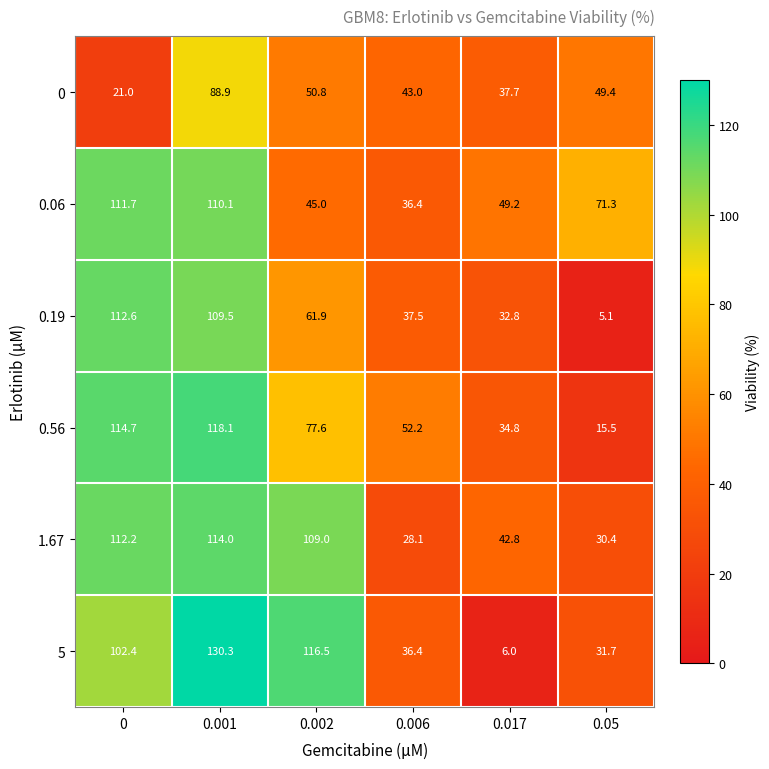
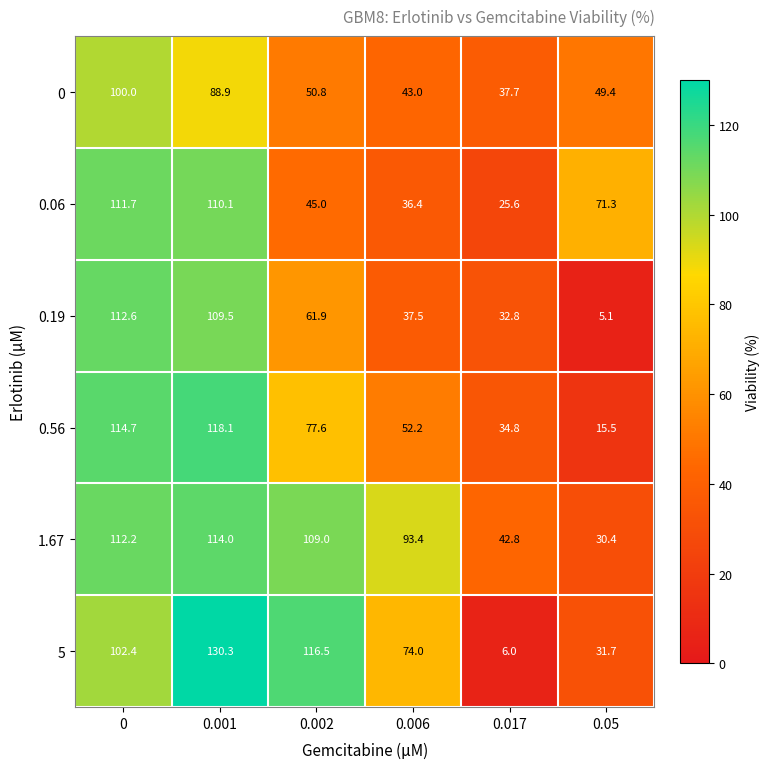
  {
    "0": {
-     "0": 21.0,
+     "0": 100.0,
      "0.001": 88.9,
      "0.002": 50.8,
      "0.006": 43.0,
      "0.017": 37.7,
      "0.05": 49.4
    },
    "0.06": {
      "0": 111.7,
      "0.001": 110.1,
      "0.002": 45.0,
      "0.006": 36.4,
-     "0.017": 49.2,
+     "0.017": 25.6,
      "0.05": 71.3
    },
    "0.19": {
      "0": 112.6,
      "0.001": 109.5,
      "0.002": 61.9,
      "0.006": 37.5,
      "0.017": 32.8,
      "0.05": 5.1
    },
    "0.56": {
      "0": 114.7,
      "0.001": 118.1,
      "0.002": 77.6,
      "0.006": 52.2,
      "0.017": 34.8,
      "0.05": 15.5
    },
    "1.67": {
      "0": 112.2,
      "0.001": 114.0,
      "0.002": 109.0,
-     "0.006": 28.1,
+     "0.006": 93.4,
      "0.017": 42.8,
      "0.05": 30.4
    },
    "5": {
      "0": 102.4,
      "0.001": 130.3,
      "0.002": 116.5,
-     "0.006": 36.4,
+     "0.006": 74.0,
      "0.017": 6.0,
      "0.05": 31.7
    }
  }
